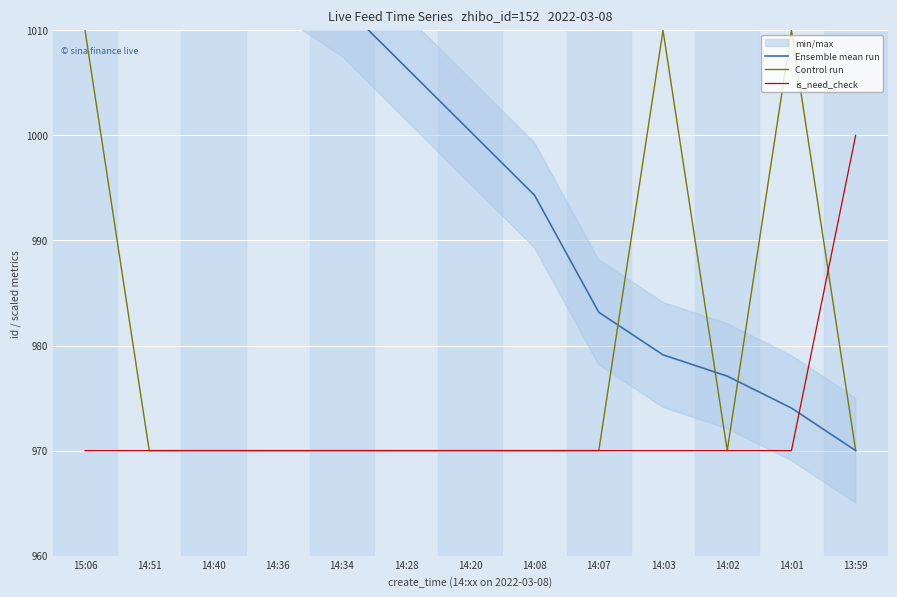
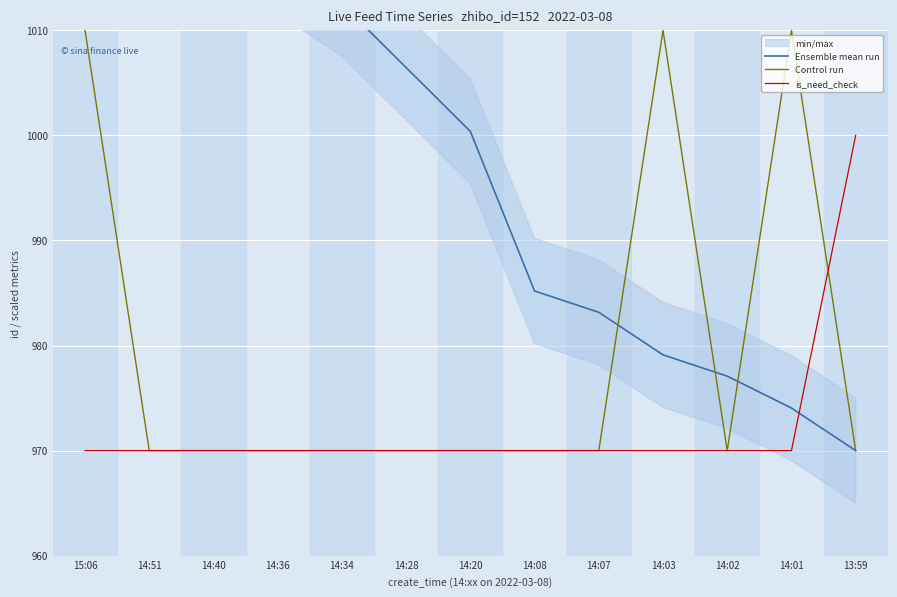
  {
    "Ensemble mean run": {
      "14:28": 1006.5,
      "14:20": 1000.4,
-     "14:08": 994.3,
+     "14:08": 985.2,
      "14:07": 983.2,
      "14:03": 979.1,
      "14:02": 977.1,
      "14:01": 974.1
    },
    "Control run": {
      "15:06": 1010.0,
      "14:03": 1010.0,
      "14:01": 1010.0
    },
    "is_need_check": {
      "15:06": 970.0,
      "14:03": 970.0,
      "14:01": 970.0,
      "13:59": 1000.0
    }
  }
